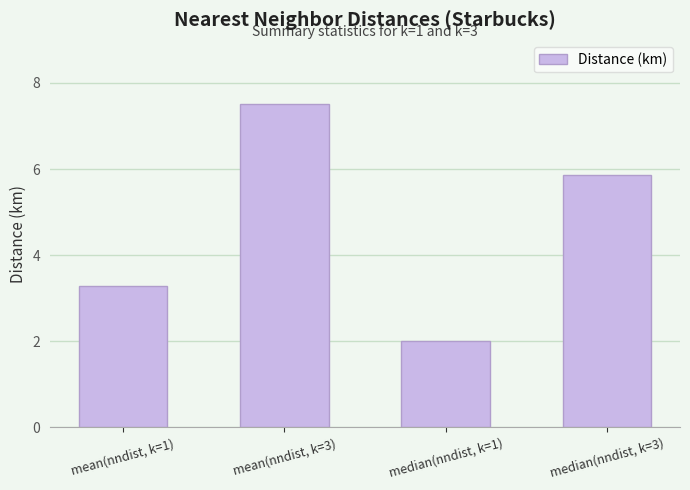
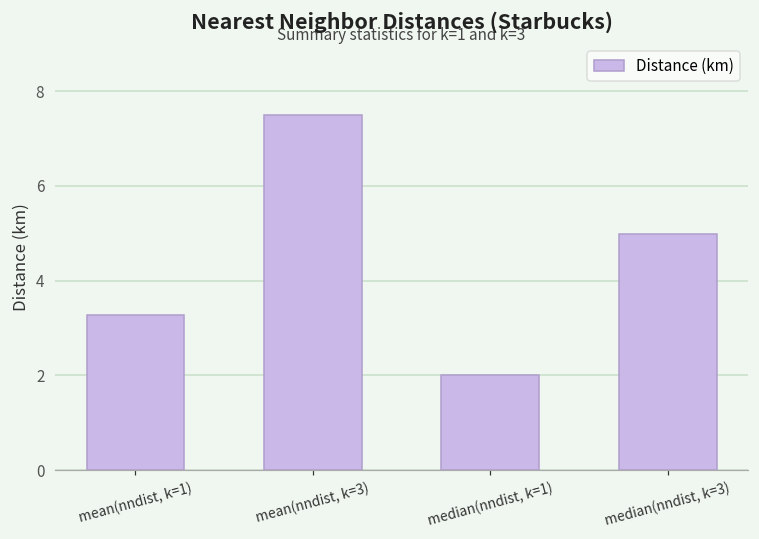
  {
    "mean(nndist, k=1)": 3.3,
    "mean(nndist, k=3)": 7.5,
    "median(nndist, k=1)": 2.0,
-   "median(nndist, k=3)": 5.9
+   "median(nndist, k=3)": 5.0
  }
